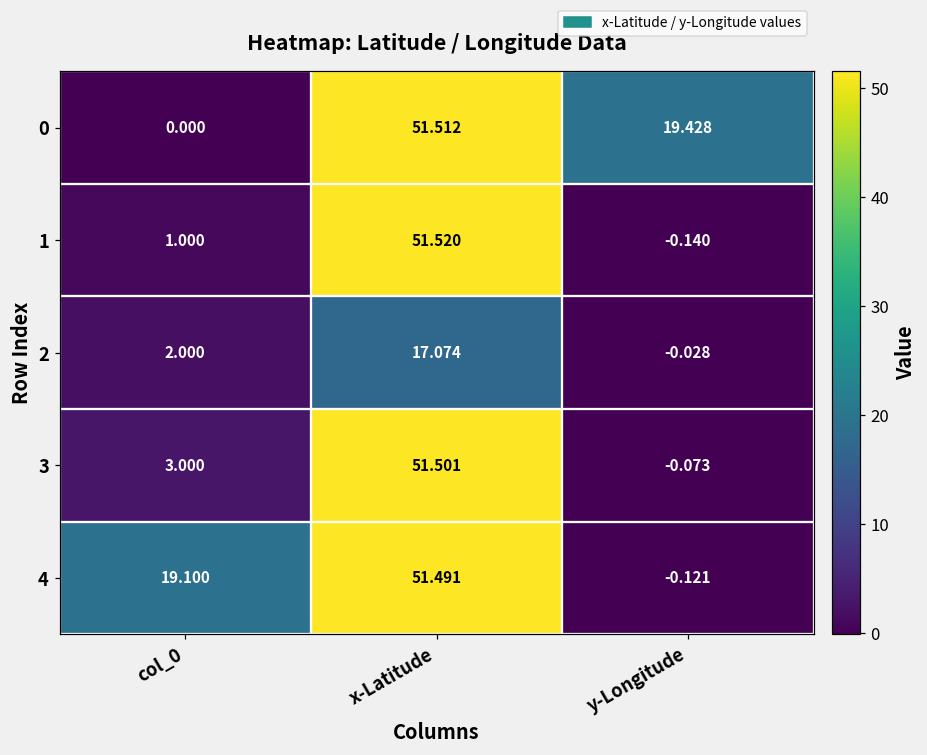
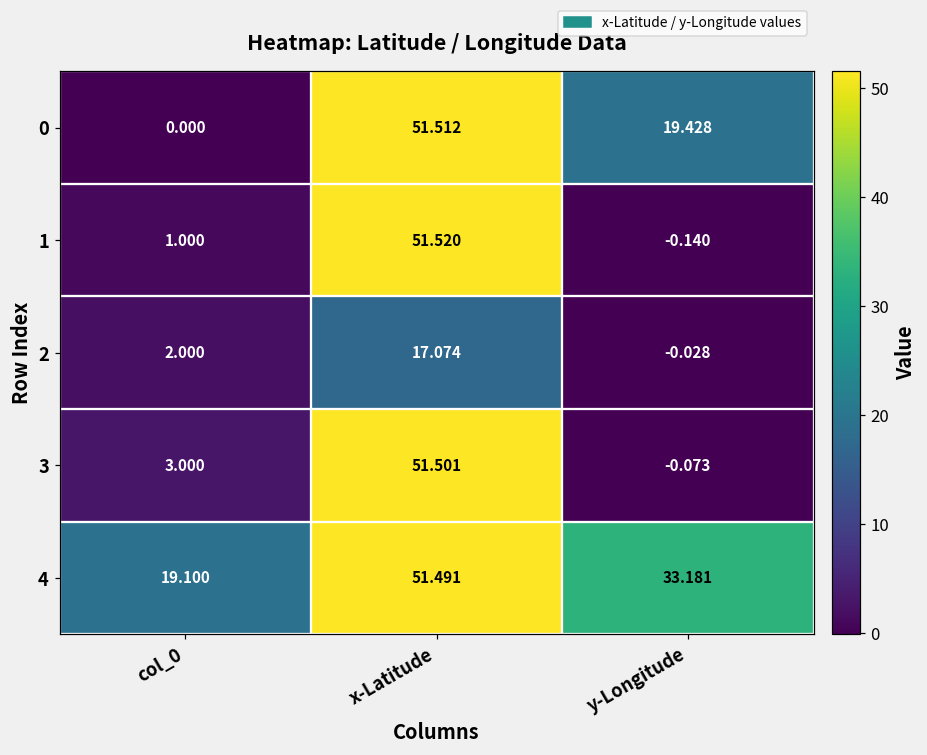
  {
    "0": {
      "col_0": 0.000,
      "x-Latitude": 51.512,
      "y-Longitude": 19.428
    },
    "1": {
      "col_0": 1.000,
      "x-Latitude": 51.520,
      "y-Longitude": -0.140
    },
    "2": {
      "col_0": 2.000,
      "x-Latitude": 17.074,
      "y-Longitude": -0.028
    },
    "3": {
      "col_0": 3.000,
      "x-Latitude": 51.501,
      "y-Longitude": -0.073
    },
    "4": {
      "col_0": 19.100,
      "x-Latitude": 51.491,
-     "y-Longitude": -0.121
+     "y-Longitude": 33.181
    }
  }
